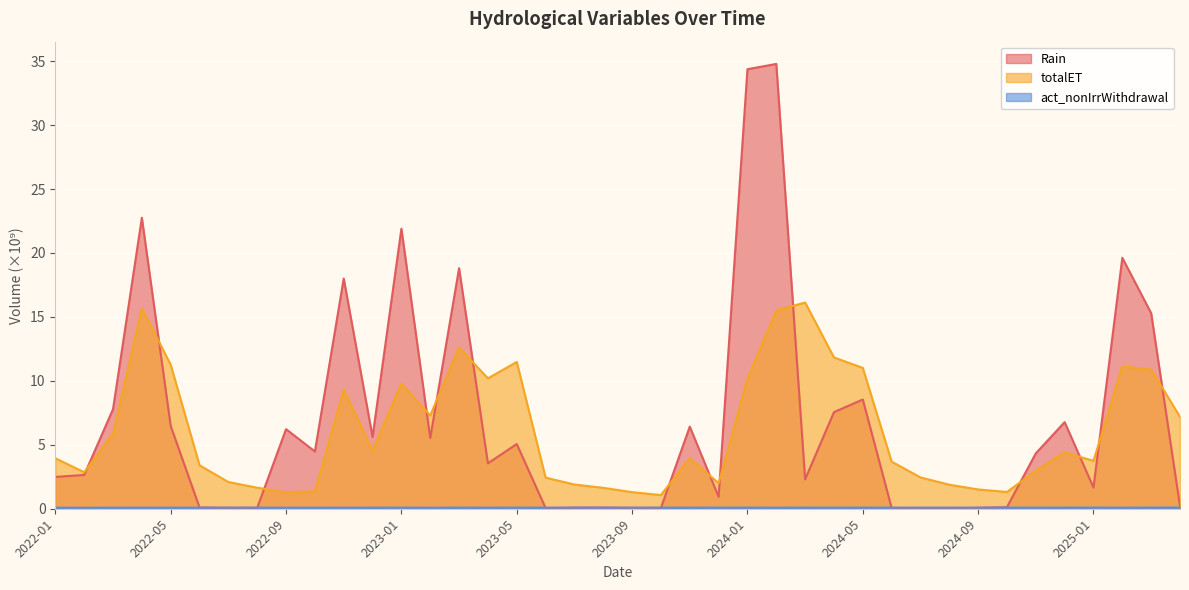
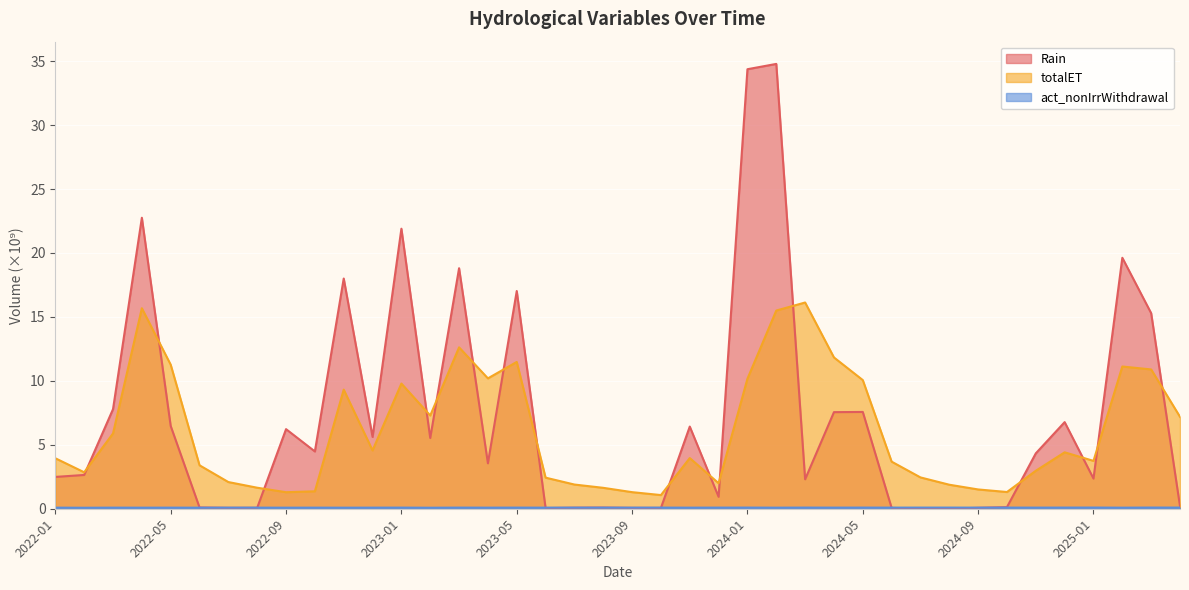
  {
    "Rain": {
      "2022-01": 2.5,
      "2022-05": 6.5,
      "2022-09": 6.2,
      "2023-01": 21.9,
-     "2023-05": 5.1,
+     "2023-05": 17.0,
      "2024-01": 34.4,
-     "2024-05": 8.5,
-     "2025-01": 1.7
+     "2024-05": 7.6,
+     "2025-01": 2.4
    },
    "totalET": {
      "2022-01": 3.9,
      "2022-05": 11.3,
      "2022-09": 1.3,
      "2023-01": 9.8,
      "2023-05": 11.5,
      "2023-09": 1.3,
      "2024-01": 10.2,
-     "2024-05": 11.0,
+     "2024-05": 10.1,
      "2024-09": 1.5,
      "2025-01": 3.7
    },
    "act_nonIrrWithdrawal": {
      "2022-01": 0.1,
      "2022-05": 0.1,
      "2022-09": 0.1,
      "2023-01": 0.1,
      "2023-05": 0.1,
      "2024-01": 0.1,
      "2024-05": 0.1,
      "2025-01": 0.1
    }
  }
